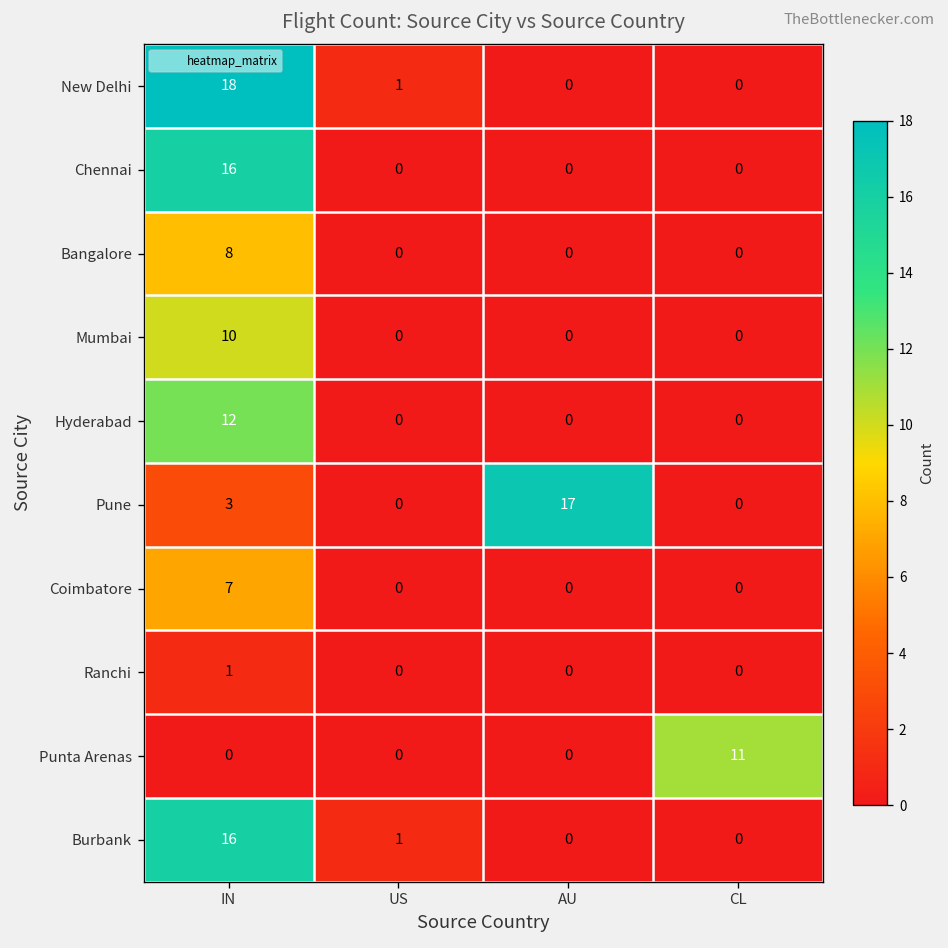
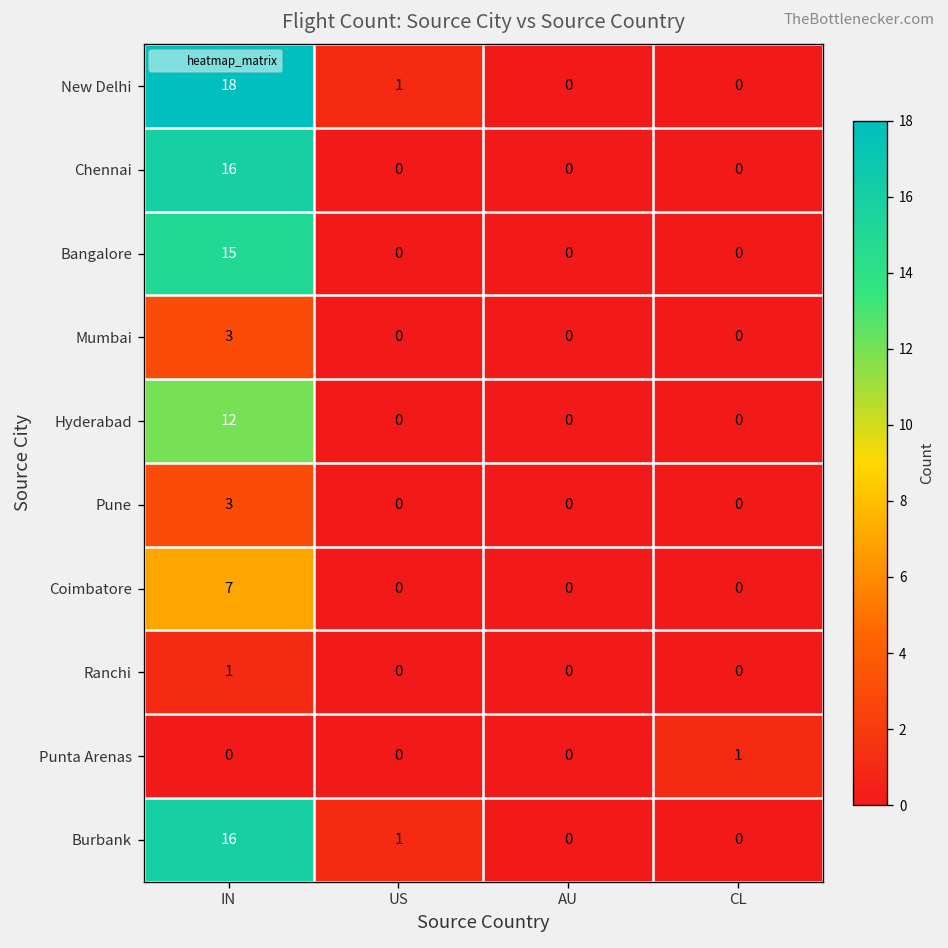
  {
    "New Delhi": {
      "IN": 18,
      "US": 1,
      "AU": 0,
      "CL": 0
    },
    "Chennai": {
      "IN": 16,
      "US": 0,
      "AU": 0,
      "CL": 0
    },
    "Bangalore": {
-     "IN": 8,
+     "IN": 15,
      "US": 0,
      "AU": 0,
      "CL": 0
    },
    "Mumbai": {
-     "IN": 10,
+     "IN": 3,
      "US": 0,
      "AU": 0,
      "CL": 0
    },
    "Hyderabad": {
      "IN": 12,
      "US": 0,
      "AU": 0,
      "CL": 0
    },
    "Pune": {
      "IN": 3,
      "US": 0,
-     "AU": 17,
+     "AU": 0,
      "CL": 0
    },
    "Coimbatore": {
      "IN": 7,
      "US": 0,
      "AU": 0,
      "CL": 0
    },
    "Ranchi": {
      "IN": 1,
      "US": 0,
      "AU": 0,
      "CL": 0
    },
    "Punta Arenas": {
      "IN": 0,
      "US": 0,
      "AU": 0,
-     "CL": 11
+     "CL": 1
    },
    "Burbank": {
      "IN": 16,
      "US": 1,
      "AU": 0,
      "CL": 0
    }
  }
